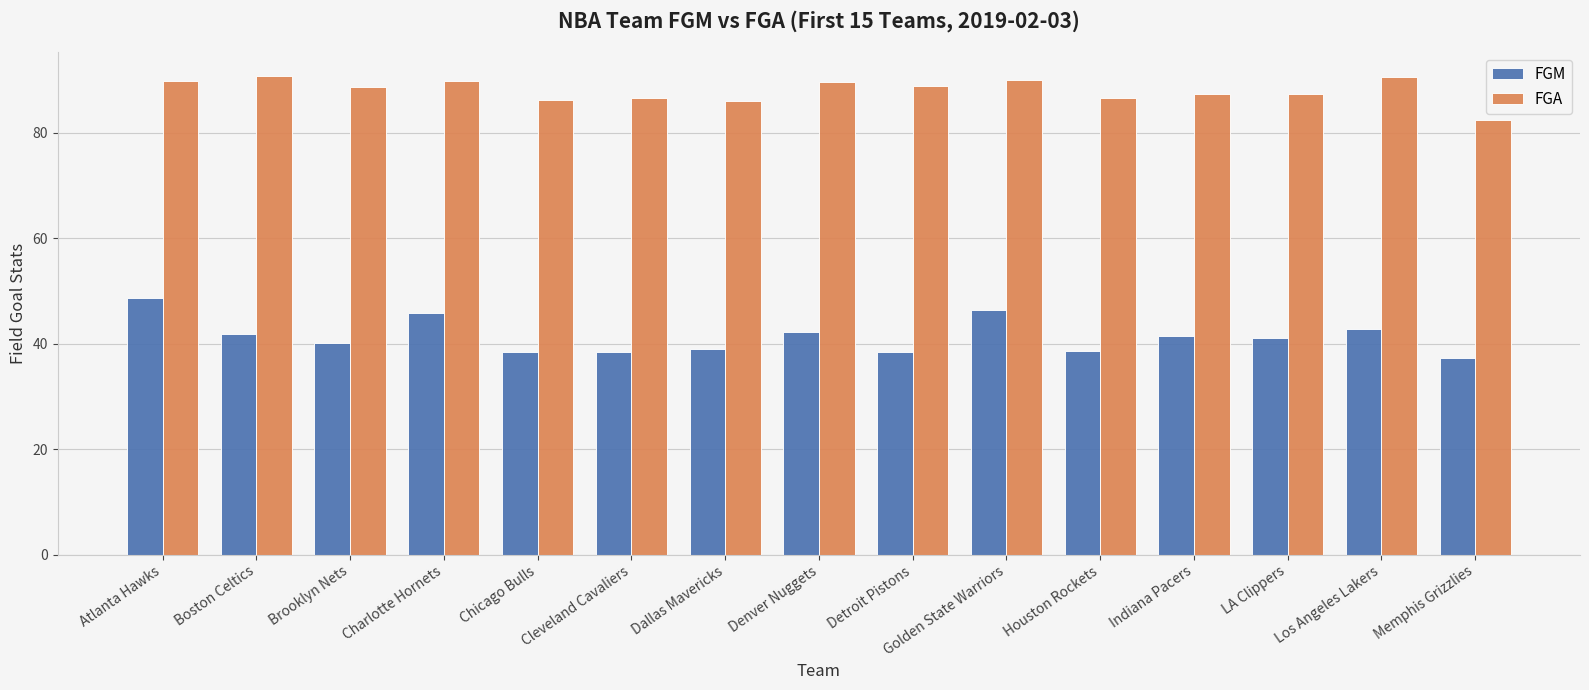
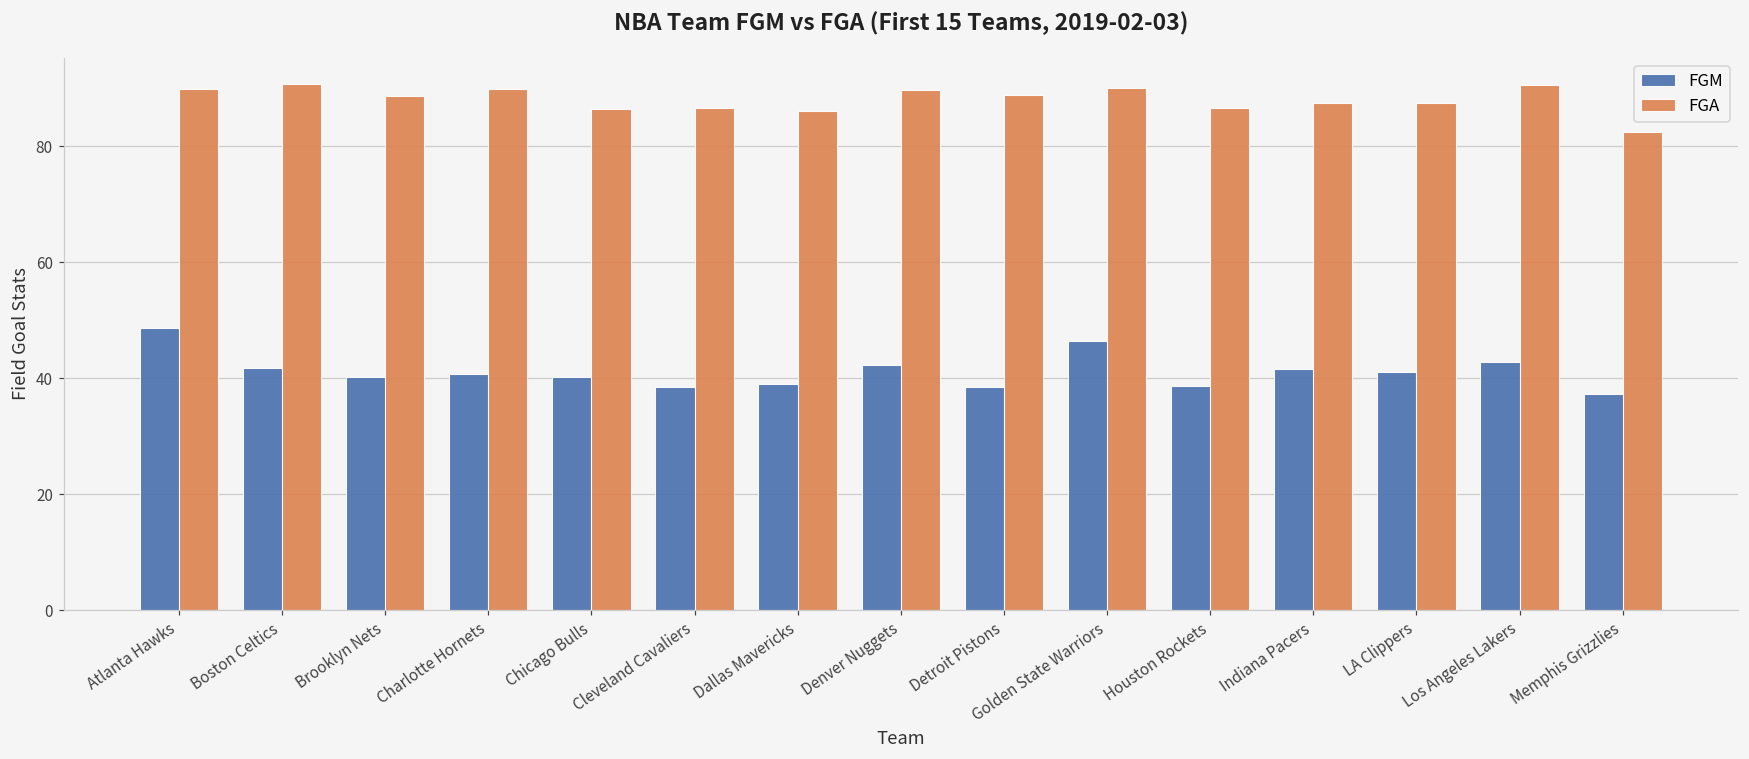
  {
    "FGM": {
      "Atlanta Hawks": 49,
      "Boston Celtics": 42,
      "Brooklyn Nets": 40,
-     "Charlotte Hornets": 46,
-     "Chicago Bulls": 39,
+     "Charlotte Hornets": 41,
+     "Chicago Bulls": 40,
      "Cleveland Cavaliers": 38,
      "Dallas Mavericks": 39,
      "Denver Nuggets": 42,
      "Detroit Pistons": 38,
      "Golden State Warriors": 46,
      "Houston Rockets": 39,
      "Indiana Pacers": 42,
      "LA Clippers": 41,
      "Los Angeles Lakers": 43,
      "Memphis Grizzlies": 37
    },
    "FGA": {
      "Atlanta Hawks": 90,
      "Boston Celtics": 91,
      "Brooklyn Nets": 89,
      "Charlotte Hornets": 90,
      "Chicago Bulls": 86,
      "Cleveland Cavaliers": 87,
      "Dallas Mavericks": 86,
      "Denver Nuggets": 90,
      "Detroit Pistons": 89,
      "Golden State Warriors": 90,
      "Houston Rockets": 87,
      "Indiana Pacers": 87,
      "LA Clippers": 87,
      "Los Angeles Lakers": 91,
      "Memphis Grizzlies": 83
    }
  }
